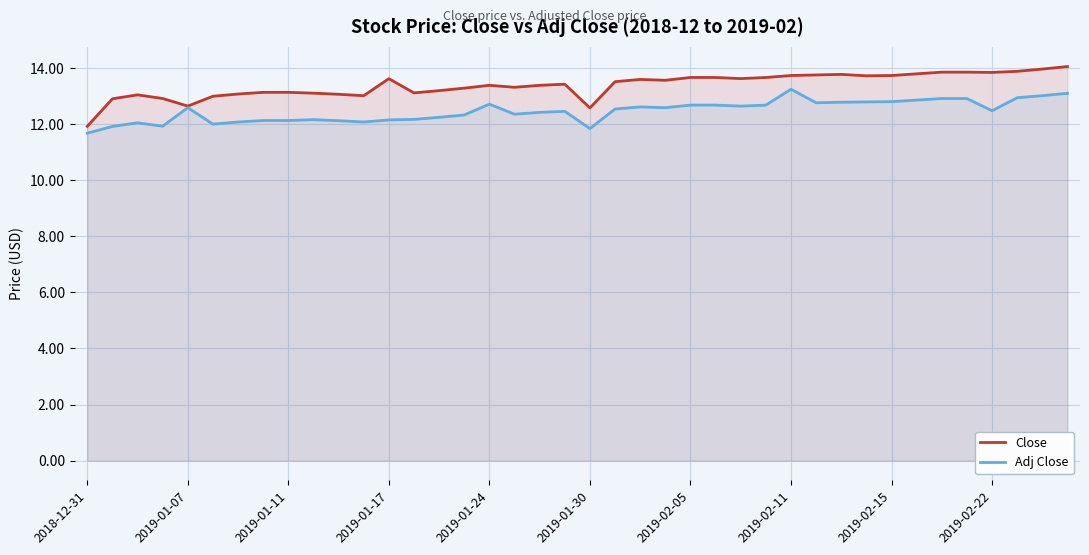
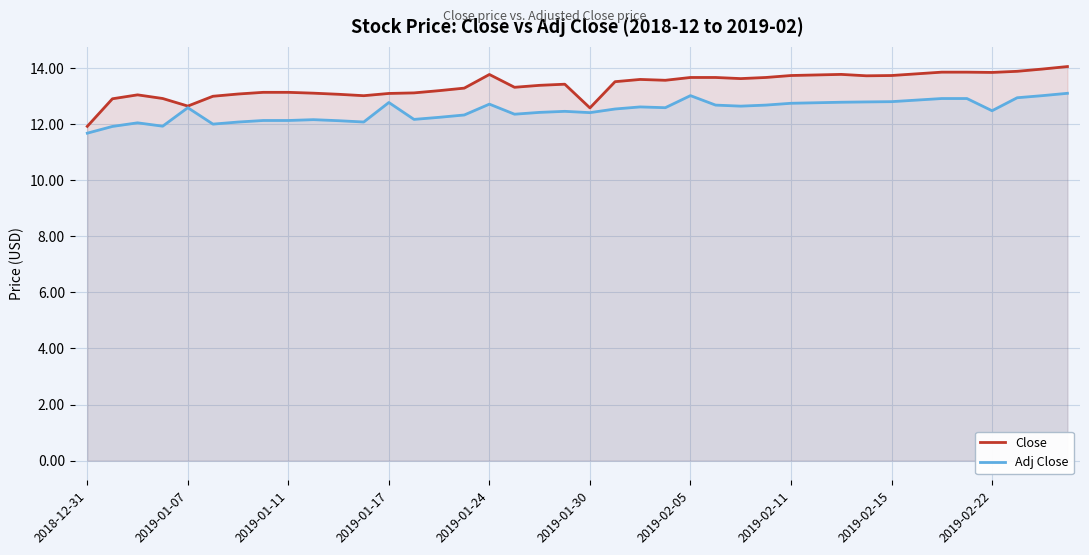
  {
    "Close": {
      "2018-12-31": 11.9,
      "2019-01-11": 13.1,
-     "2019-01-17": 13.6,
-     "2019-01-24": 13.4,
+     "2019-01-17": 13.1,
+     "2019-01-24": 13.8,
      "2019-01-30": 12.6,
      "2019-02-05": 13.7,
      "2019-02-11": 13.7,
      "2019-02-15": 13.7,
      "2019-02-22": 13.9
    },
    "Adj Close": {
      "2018-12-31": 11.7,
      "2019-01-11": 12.1,
-     "2019-01-17": 12.2,
+     "2019-01-17": 12.8,
      "2019-01-24": 12.7,
-     "2019-01-30": 11.8,
-     "2019-02-05": 12.7,
-     "2019-02-11": 13.2,
+     "2019-01-30": 12.4,
+     "2019-02-05": 13.0,
+     "2019-02-11": 12.7,
      "2019-02-15": 12.8,
      "2019-02-22": 12.5
    }
  }
